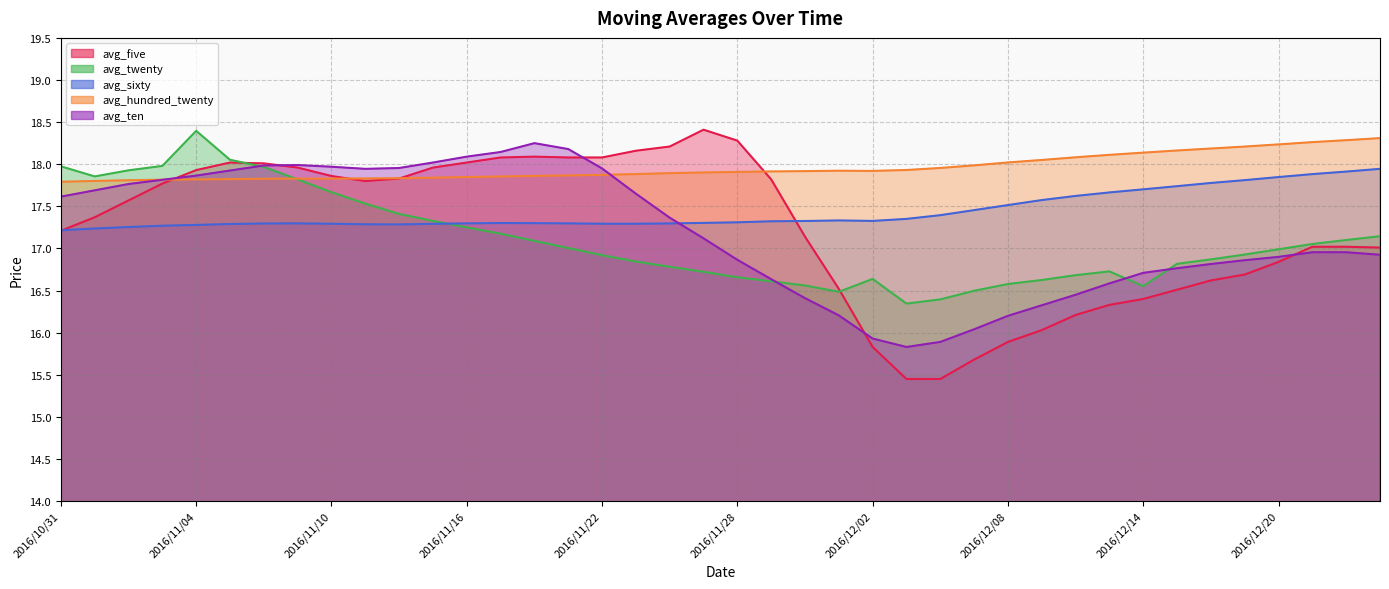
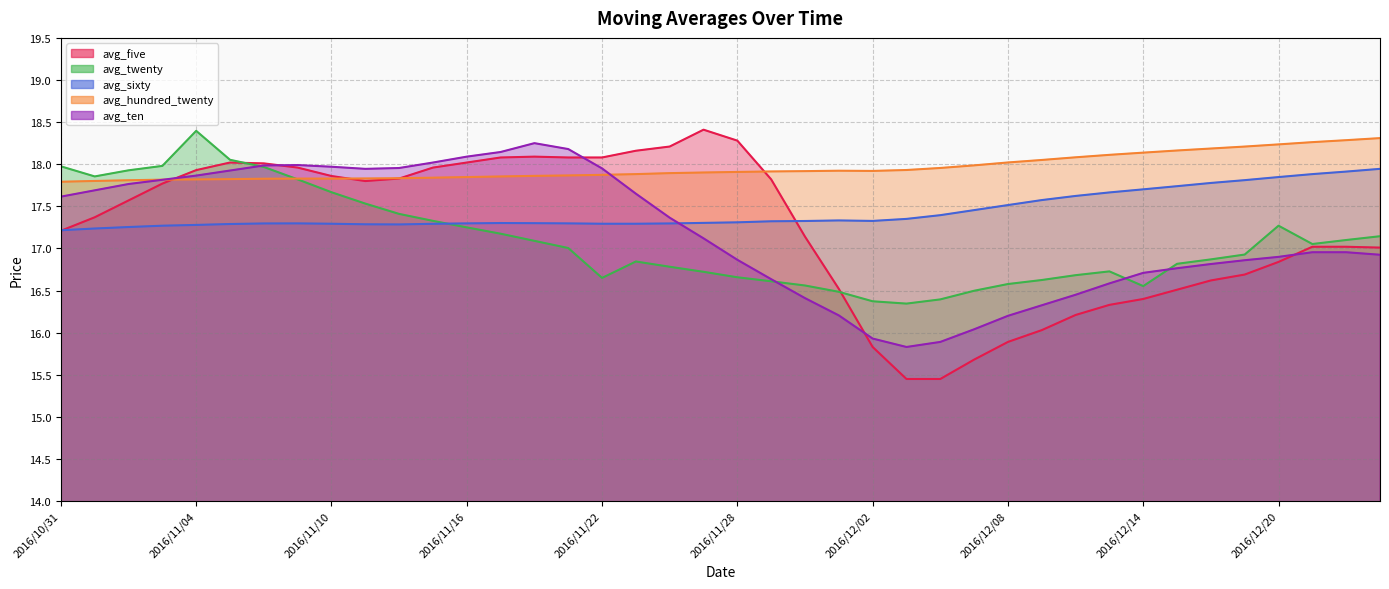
  {
    "avg_twenty": {
      "2016/10/31": 18.0,
      "2016/11/04": 18.4,
      "2016/11/10": 17.7,
      "2016/11/16": 17.3,
-     "2016/11/22": 16.9,
+     "2016/11/22": 16.7,
      "2016/11/28": 16.7,
-     "2016/12/02": 16.6,
+     "2016/12/02": 16.4,
      "2016/12/08": 16.6,
      "2016/12/14": 16.6,
-     "2016/12/20": 17.0
+     "2016/12/20": 17.3
    }
  }
